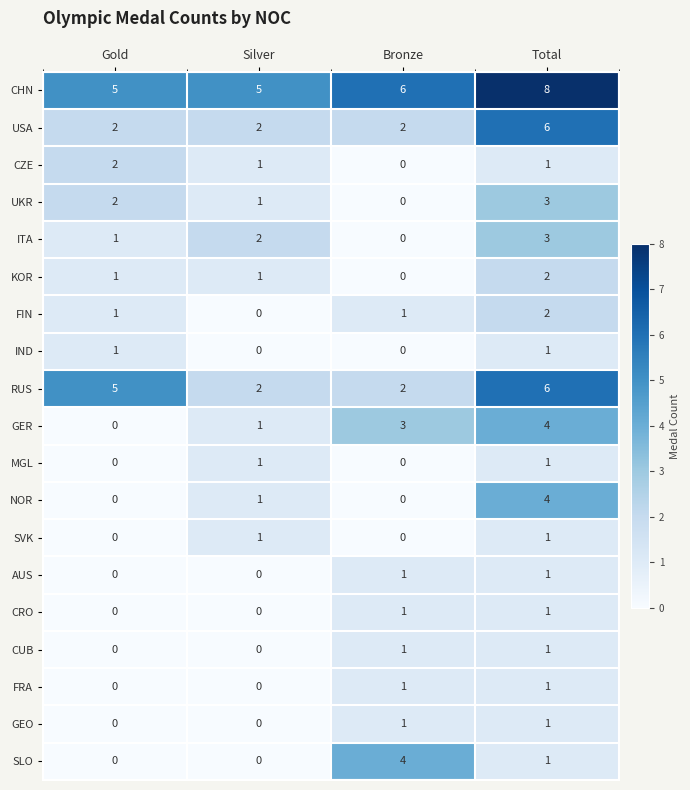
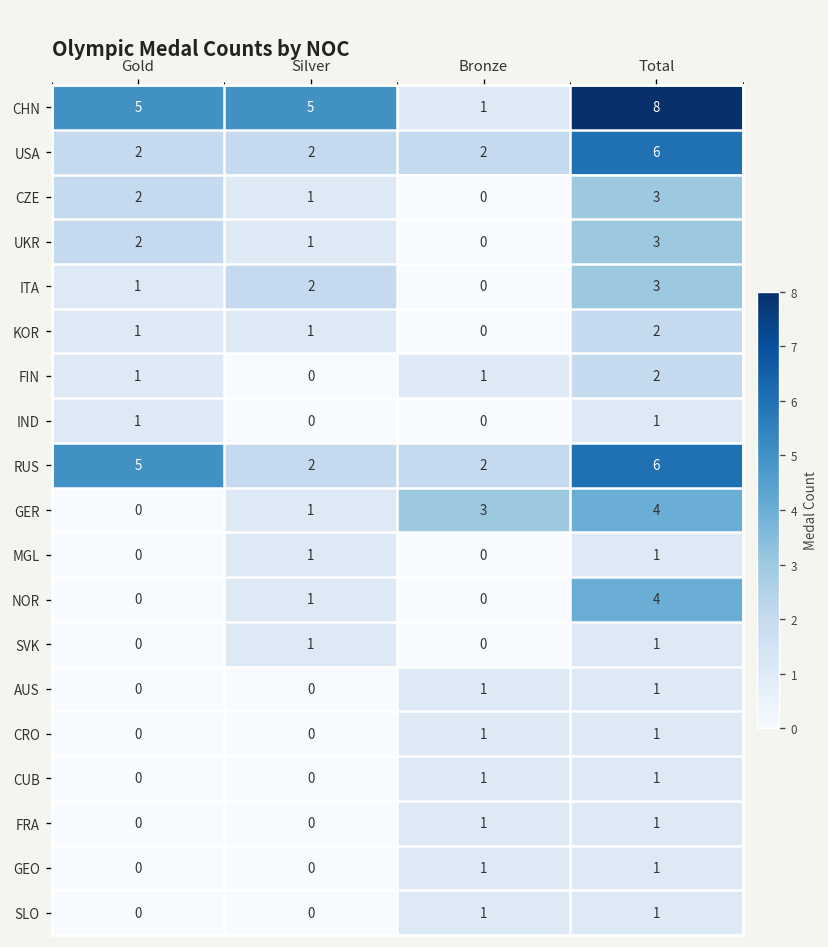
  {
    "CHN": {
      "Gold": 5,
      "Silver": 5,
-     "Bronze": 6,
+     "Bronze": 1,
      "Total": 8
    },
    "USA": {
      "Gold": 2,
      "Silver": 2,
      "Bronze": 2,
      "Total": 6
    },
    "CZE": {
      "Gold": 2,
      "Silver": 1,
      "Bronze": 0,
-     "Total": 1
+     "Total": 3
    },
    "UKR": {
      "Gold": 2,
      "Silver": 1,
      "Bronze": 0,
      "Total": 3
    },
    "ITA": {
      "Gold": 1,
      "Silver": 2,
      "Bronze": 0,
      "Total": 3
    },
    "KOR": {
      "Gold": 1,
      "Silver": 1,
      "Bronze": 0,
      "Total": 2
    },
    "FIN": {
      "Gold": 1,
      "Silver": 0,
      "Bronze": 1,
      "Total": 2
    },
    "IND": {
      "Gold": 1,
      "Silver": 0,
      "Bronze": 0,
      "Total": 1
    },
    "RUS": {
      "Gold": 5,
      "Silver": 2,
      "Bronze": 2,
      "Total": 6
    },
    "GER": {
      "Gold": 0,
      "Silver": 1,
      "Bronze": 3,
      "Total": 4
    },
    "MGL": {
      "Gold": 0,
      "Silver": 1,
      "Bronze": 0,
      "Total": 1
    },
    "NOR": {
      "Gold": 0,
      "Silver": 1,
      "Bronze": 0,
      "Total": 4
    },
    "SVK": {
      "Gold": 0,
      "Silver": 1,
      "Bronze": 0,
      "Total": 1
    },
    "AUS": {
      "Gold": 0,
      "Silver": 0,
      "Bronze": 1,
      "Total": 1
    },
    "CRO": {
      "Gold": 0,
      "Silver": 0,
      "Bronze": 1,
      "Total": 1
    },
    "CUB": {
      "Gold": 0,
      "Silver": 0,
      "Bronze": 1,
      "Total": 1
    },
    "FRA": {
      "Gold": 0,
      "Silver": 0,
      "Bronze": 1,
      "Total": 1
    },
    "GEO": {
      "Gold": 0,
      "Silver": 0,
      "Bronze": 1,
      "Total": 1
    },
    "SLO": {
      "Gold": 0,
      "Silver": 0,
-     "Bronze": 4,
+     "Bronze": 1,
      "Total": 1
    }
  }
